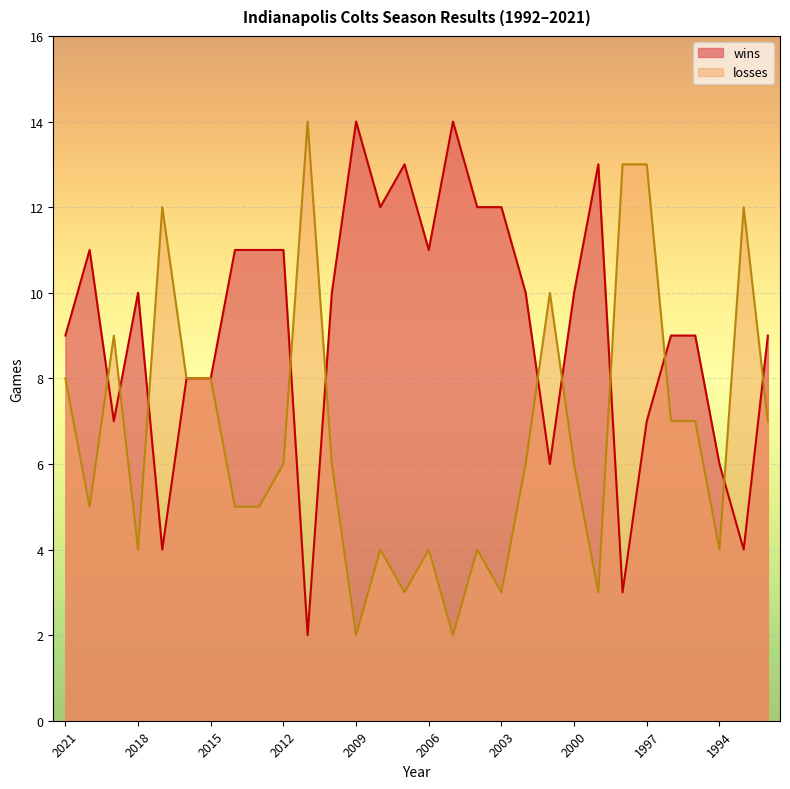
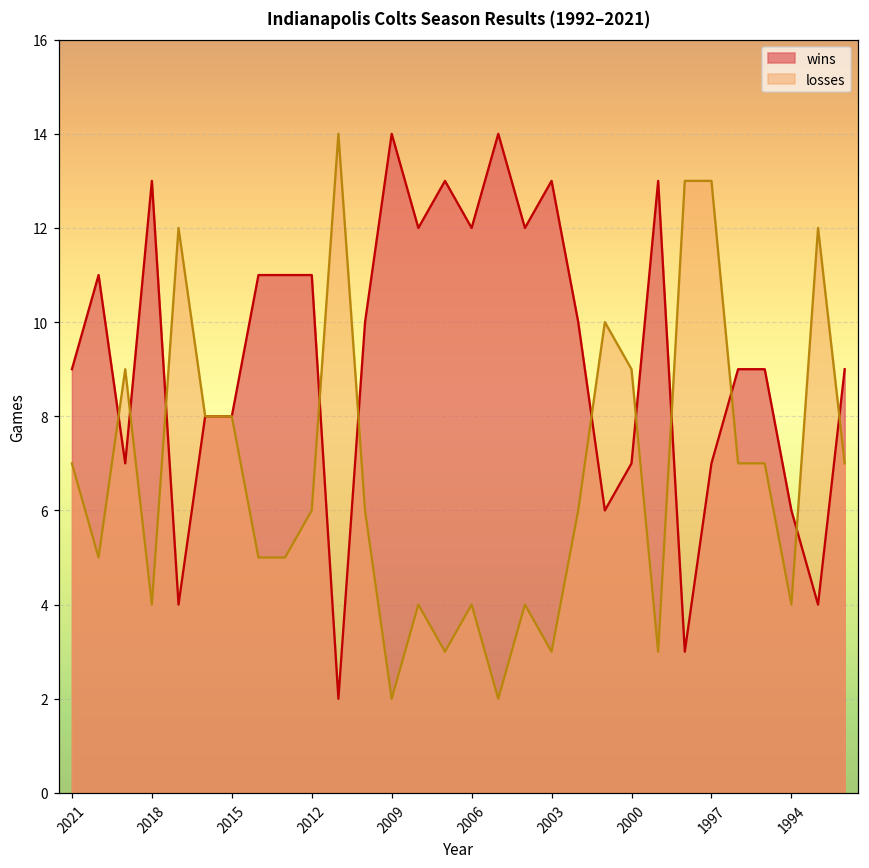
  {
    "wins": {
      "2021": 9,
-     "2018": 10,
+     "2018": 13,
      "2012": 11,
      "2009": 14,
-     "2006": 11,
-     "2003": 12,
-     "2000": 10,
+     "2006": 12,
+     "2003": 13,
+     "2000": 7,
      "1997": 7,
      "1994": 6
    },
    "losses": {
-     "2021": 8,
+     "2021": 7,
      "2018": 4,
      "2012": 6,
      "2009": 2,
      "2006": 4,
      "2003": 3,
-     "2000": 6,
+     "2000": 9,
      "1997": 13,
      "1994": 4
    }
  }
